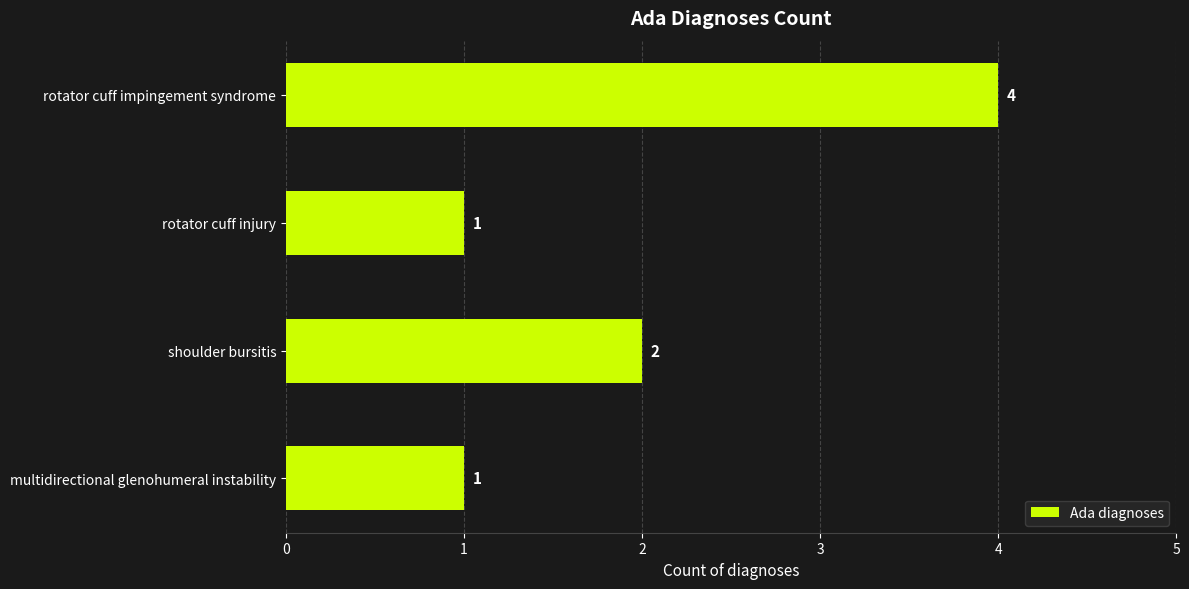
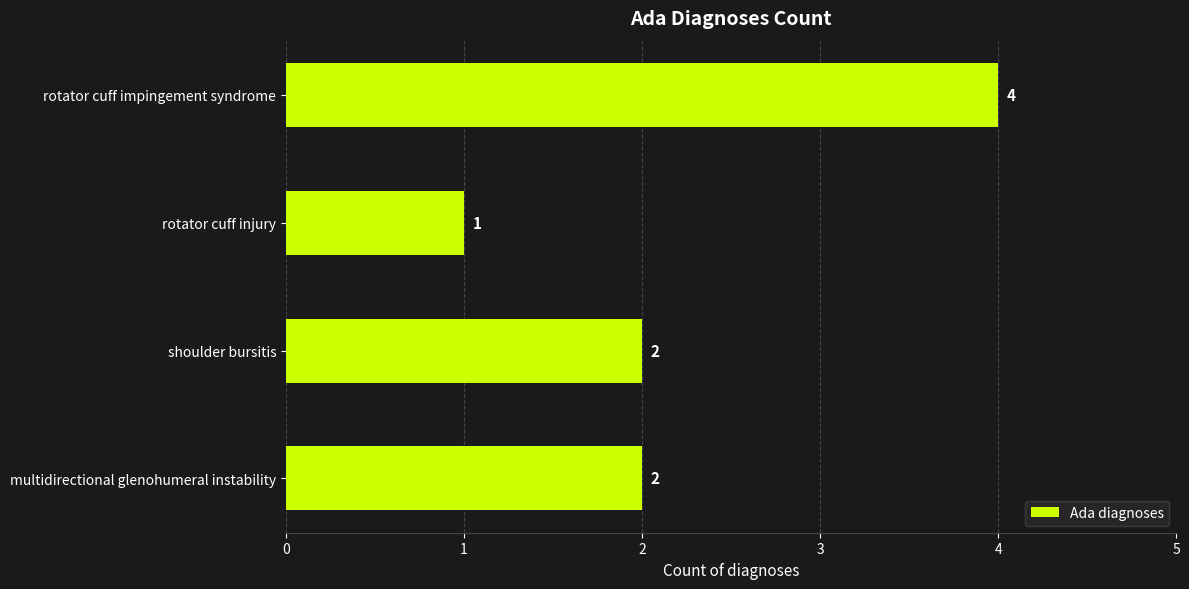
  {
    "rotator cuff impingement syndrome": 4,
    "rotator cuff injury": 1,
    "shoulder bursitis": 2,
-   "multidirectional glenohumeral instability": 1
+   "multidirectional glenohumeral instability": 2
  }
